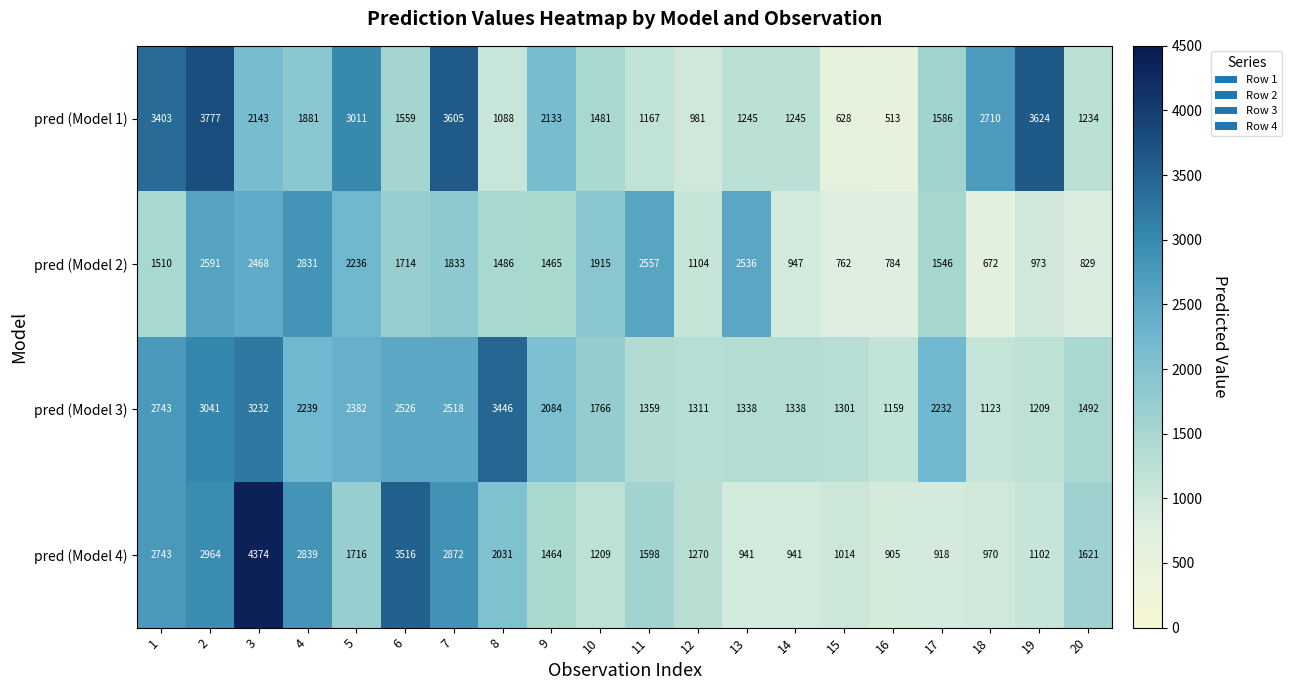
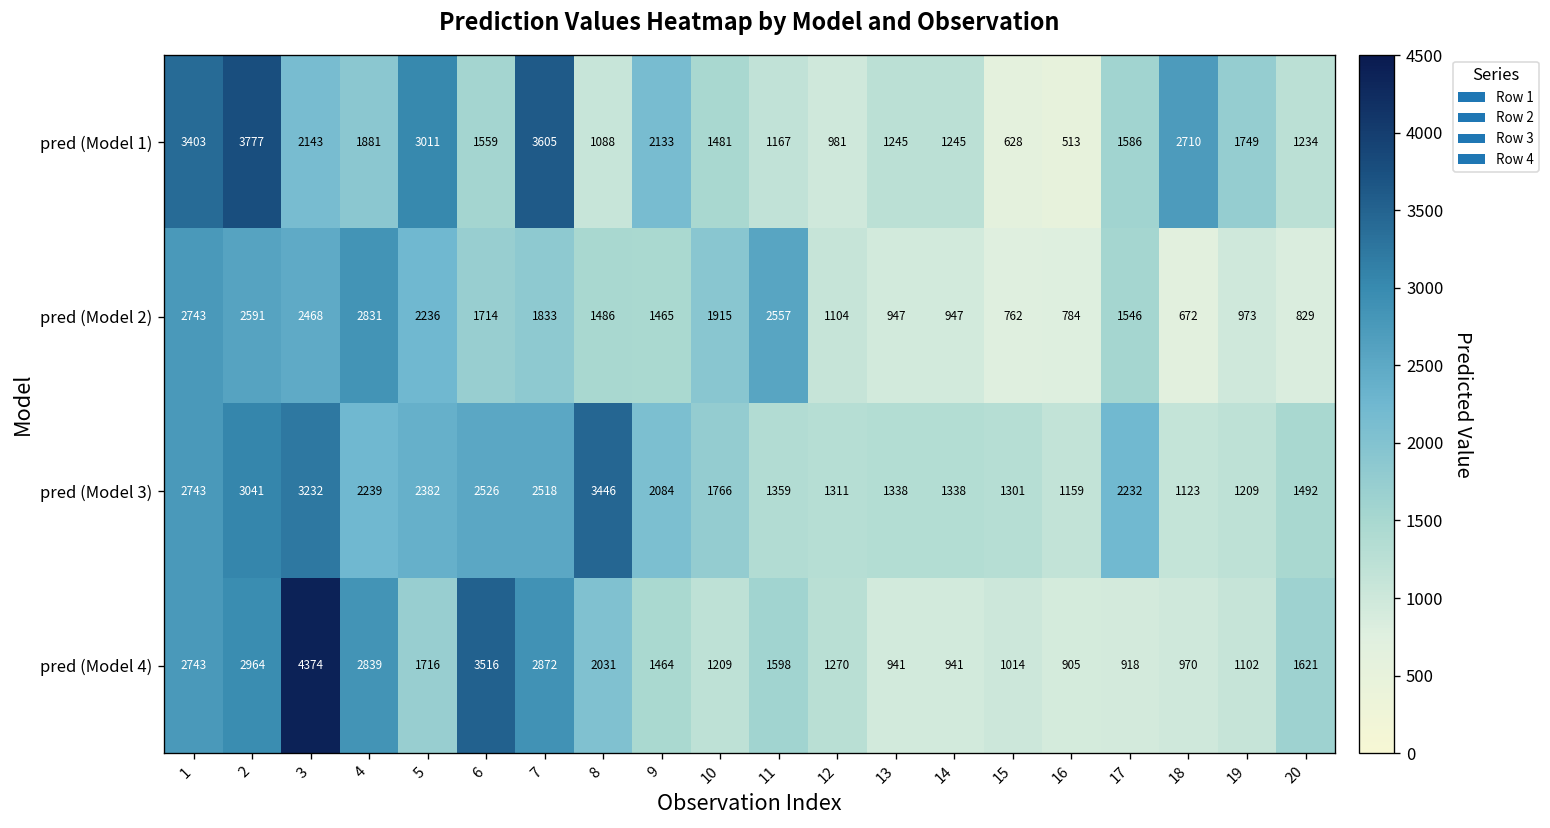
  {
    "pred (Model 1)": {
      "1": 3403,
      "2": 3777,
      "3": 2143,
      "4": 1881,
      "5": 3011,
      "6": 1559,
      "7": 3605,
      "8": 1088,
      "9": 2133,
      "10": 1481,
      "11": 1167,
      "12": 981,
      "13": 1245,
      "14": 1245,
      "15": 628,
      "16": 513,
      "17": 1586,
      "18": 2710,
-     "19": 3624,
+     "19": 1749,
      "20": 1234
    },
    "pred (Model 2)": {
-     "1": 1510,
+     "1": 2743,
      "2": 2591,
      "3": 2468,
      "4": 2831,
      "5": 2236,
      "6": 1714,
      "7": 1833,
      "8": 1486,
      "9": 1465,
      "10": 1915,
      "11": 2557,
      "12": 1104,
-     "13": 2536,
+     "13": 947,
      "14": 947,
      "15": 762,
      "16": 784,
      "17": 1546,
      "18": 672,
      "19": 973,
      "20": 829
    },
    "pred (Model 3)": {
      "1": 2743,
      "2": 3041,
      "3": 3232,
      "4": 2239,
      "5": 2382,
      "6": 2526,
      "7": 2518,
      "8": 3446,
      "9": 2084,
      "10": 1766,
      "11": 1359,
      "12": 1311,
      "13": 1338,
      "14": 1338,
      "15": 1301,
      "16": 1159,
      "17": 2232,
      "18": 1123,
      "19": 1209,
      "20": 1492
    },
    "pred (Model 4)": {
      "1": 2743,
      "2": 2964,
      "3": 4374,
      "4": 2839,
      "5": 1716,
      "6": 3516,
      "7": 2872,
      "8": 2031,
      "9": 1464,
      "10": 1209,
      "11": 1598,
      "12": 1270,
      "13": 941,
      "14": 941,
      "15": 1014,
      "16": 905,
      "17": 918,
      "18": 970,
      "19": 1102,
      "20": 1621
    }
  }
